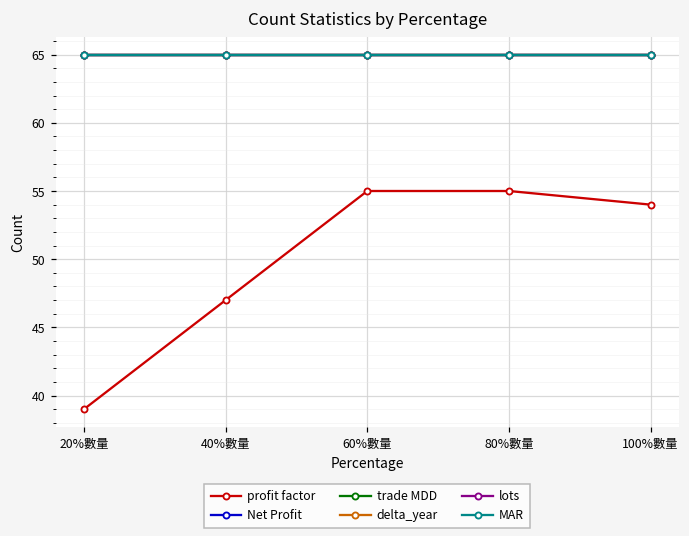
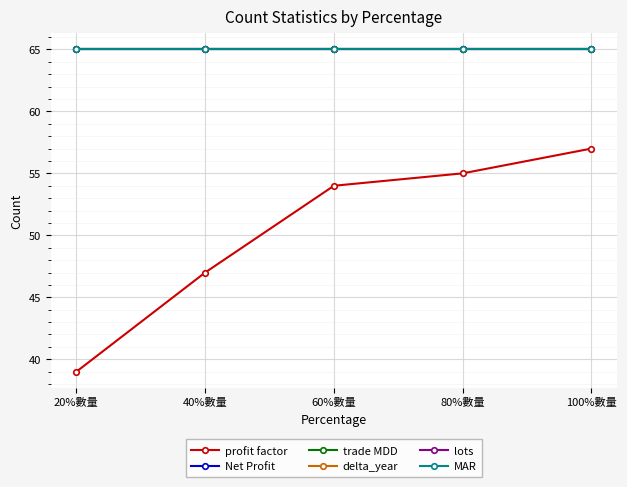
  {
    "profit factor": {
      "20%數量": 39,
      "40%數量": 47,
-     "60%數量": 55,
+     "60%數量": 54,
      "80%數量": 55,
-     "100%數量": 54
+     "100%數量": 57
    },
    "MAR": {
      "20%數量": 65,
      "40%數量": 65,
      "60%數量": 65,
      "80%數量": 65,
      "100%數量": 65
    }
  }
